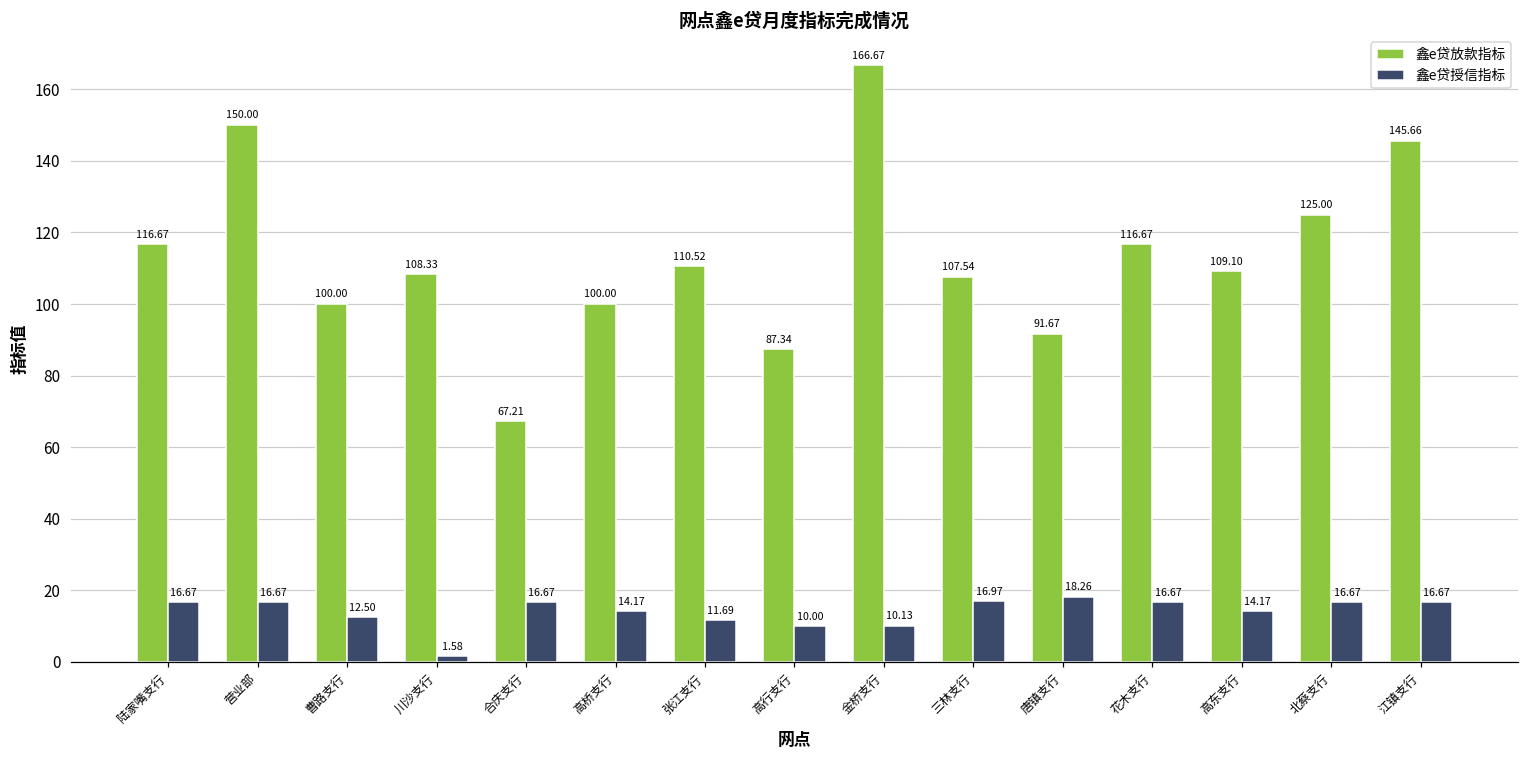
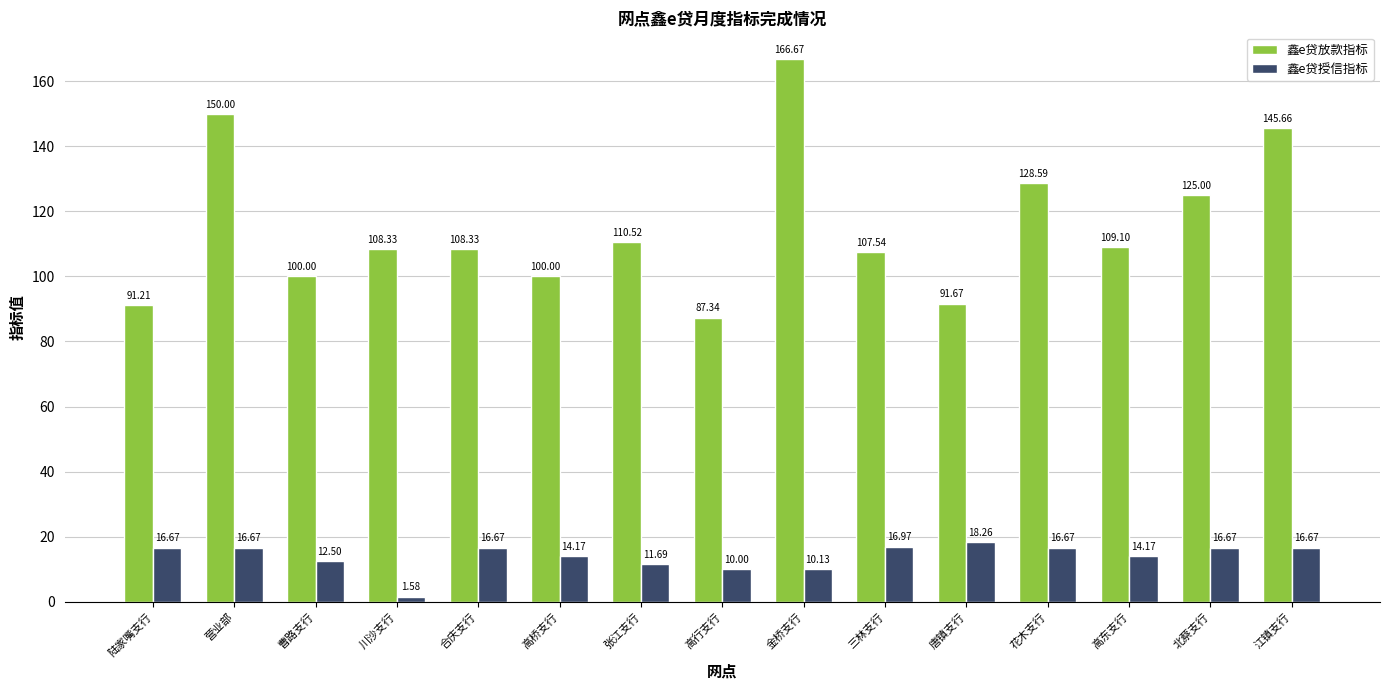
  {
    "鑫e贷放款指标": {
-     "陆家嘴支行": 116.67,
+     "陆家嘴支行": 91.21,
      "营业部": 150.00,
      "曹路支行": 100.00,
      "川沙支行": 108.33,
-     "合庆支行": 67.21,
+     "合庆支行": 108.33,
      "高桥支行": 100.00,
      "张江支行": 110.52,
      "高行支行": 87.34,
      "金桥支行": 166.67,
      "三林支行": 107.54,
      "唐镇支行": 91.67,
-     "花木支行": 116.67,
+     "花木支行": 128.59,
      "高东支行": 109.10,
      "北蔡支行": 125.00,
      "江镇支行": 145.66
    },
    "鑫e贷授信指标": {
      "陆家嘴支行": 16.67,
      "营业部": 16.67,
      "曹路支行": 12.50,
      "川沙支行": 1.58,
      "合庆支行": 16.67,
      "高桥支行": 14.17,
      "张江支行": 11.69,
      "高行支行": 10.00,
      "金桥支行": 10.13,
      "三林支行": 16.97,
      "唐镇支行": 18.26,
      "花木支行": 16.67,
      "高东支行": 14.17,
      "北蔡支行": 16.67,
      "江镇支行": 16.67
    }
  }
